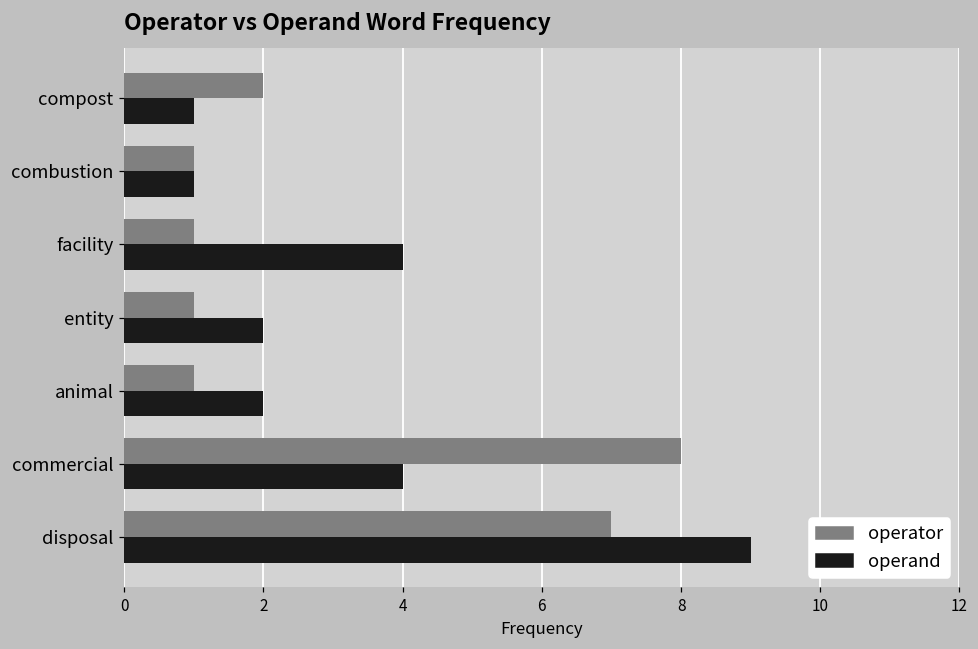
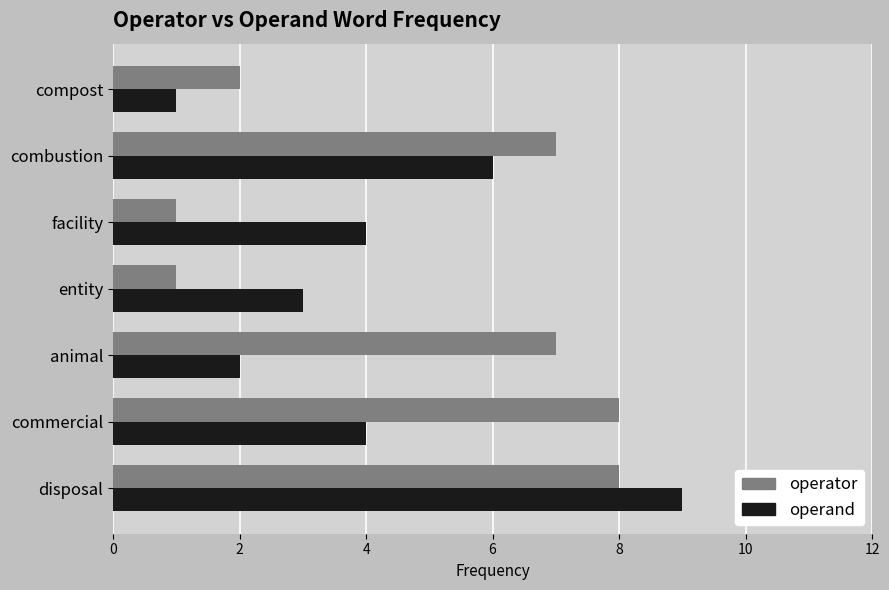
  {
    "operator": {
      "compost": 2,
-     "combustion": 1,
+     "combustion": 7,
      "facility": 1,
      "entity": 1,
-     "animal": 1,
+     "animal": 7,
      "commercial": 8,
-     "disposal": 7
+     "disposal": 8
    },
    "operand": {
      "compost": 1,
-     "combustion": 1,
+     "combustion": 6,
      "facility": 4,
-     "entity": 2,
+     "entity": 3,
      "animal": 2,
      "commercial": 4,
      "disposal": 9
    }
  }
